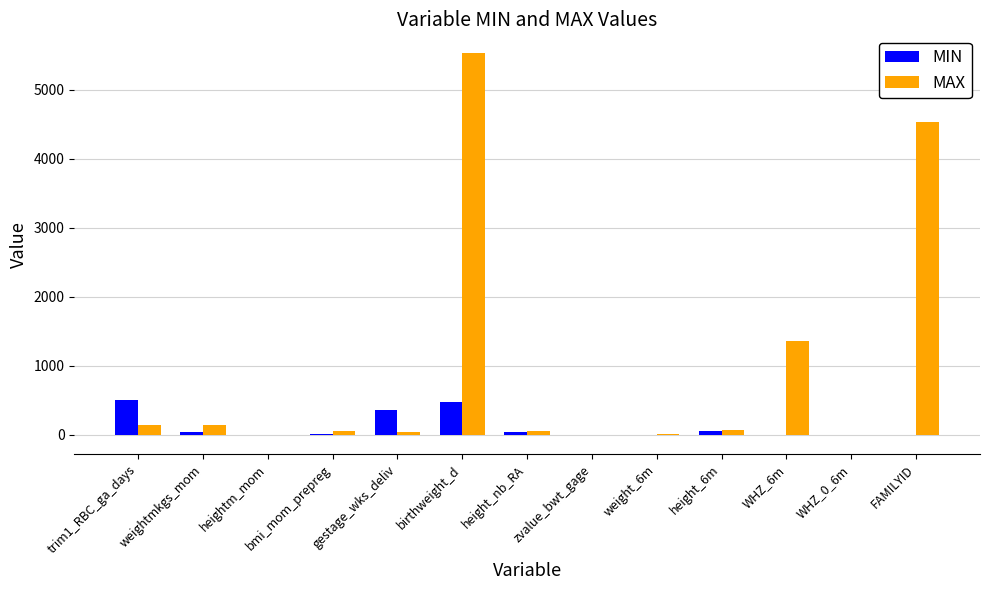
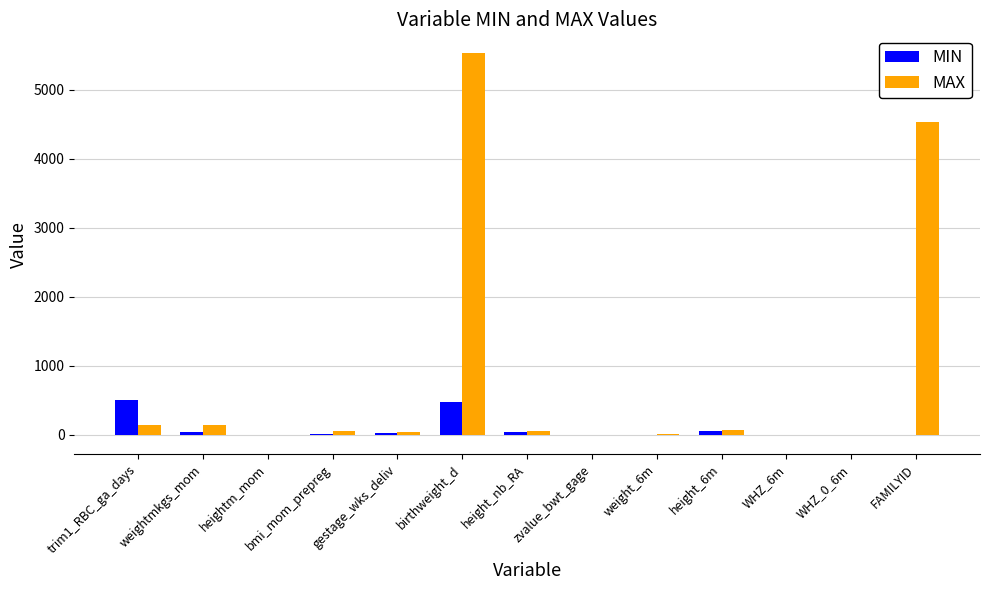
  {
    "MIN": {
      "trim1_RBC_ga_days": 500,
      "weightmkgs_mom": 0,
-     "gestage_wks_deliv": 400,
+     "gestage_wks_deliv": 0,
      "birthweight_d": 500,
      "height_nb_RA": 0,
      "height_6m": 100
    },
    "MAX": {
      "trim1_RBC_ga_days": 200,
      "weightmkgs_mom": 200,
      "bmi_mom_prepreg": 100,
      "gestage_wks_deliv": 0,
      "birthweight_d": 5500,
      "height_nb_RA": 100,
      "height_6m": 100,
-     "WHZ_6m": 1400,
+     "WHZ_6m": 0,
      "FAMILYID": 4500
    }
  }
